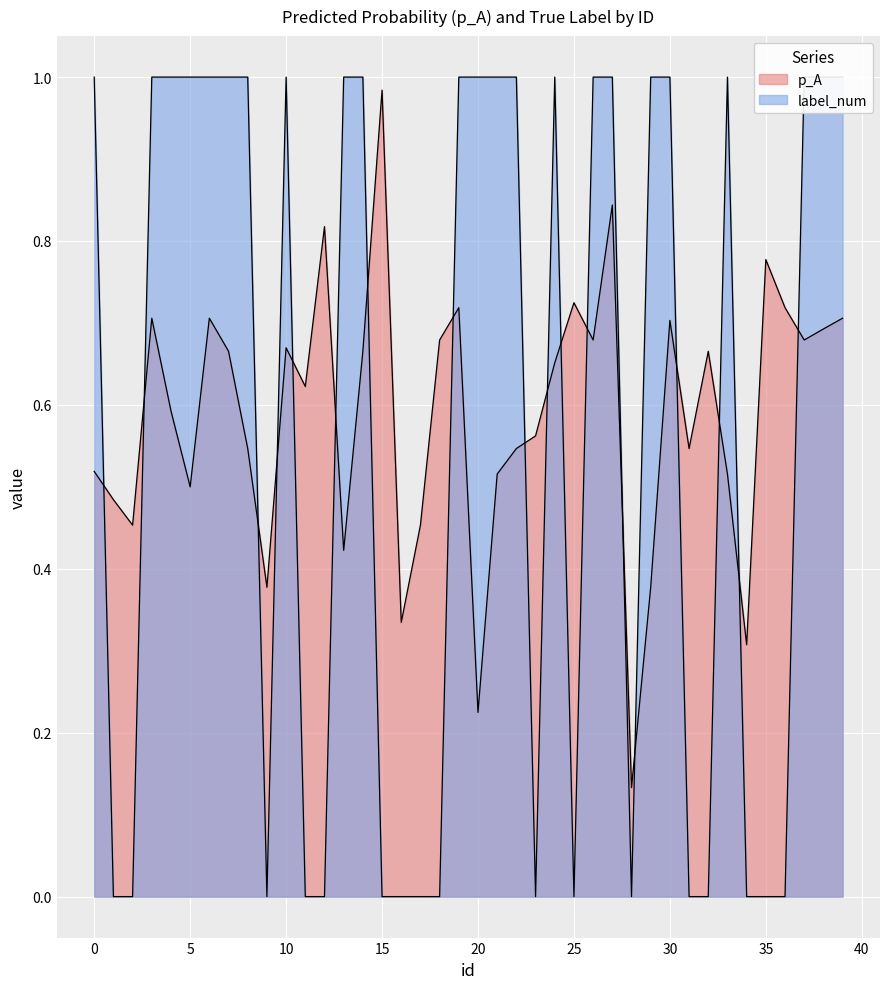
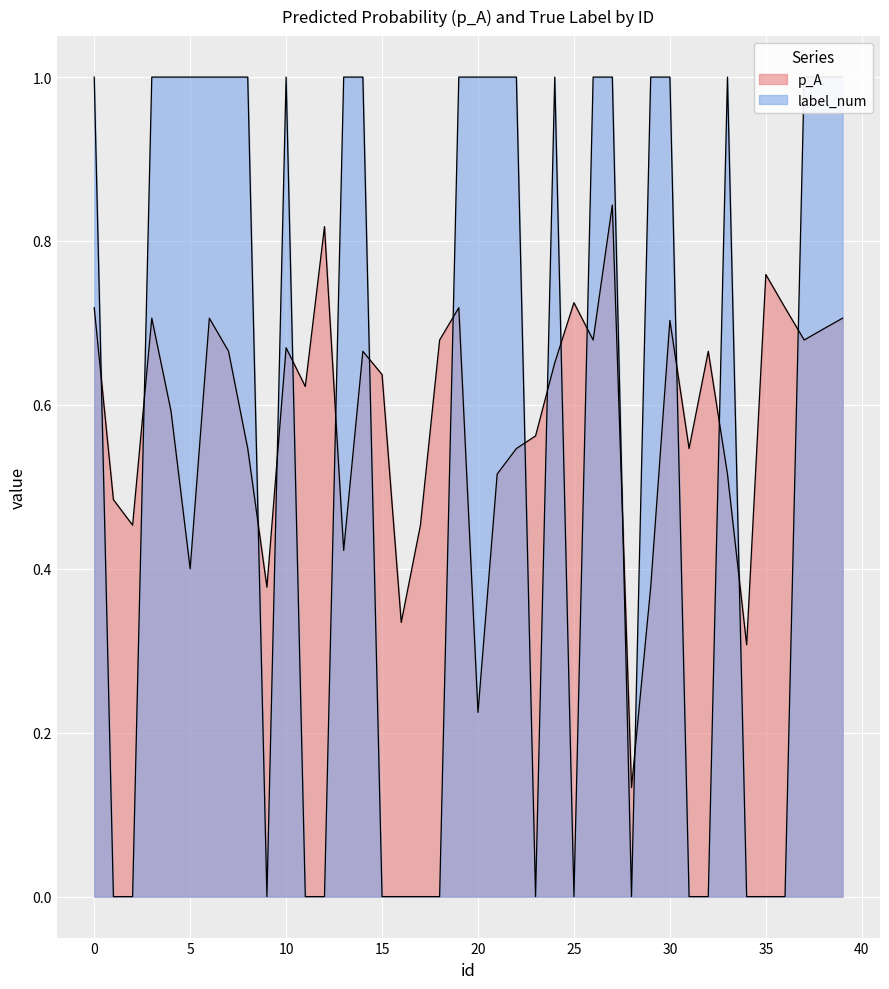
  {
    "p_A": {
-     "0": 0.52,
-     "5": 0.5,
+     "0": 0.72,
+     "5": 0.4,
      "10": 0.67,
-     "15": 0.98,
+     "15": 0.64,
      "20": 0.22,
      "25": 0.72,
      "30": 0.70,
-     "35": 0.78
+     "35": 0.76
    },
    "label_num": {
      "0": 1.00,
      "5": 1.00,
      "10": 1.00,
      "15": 0.00,
      "20": 1.00,
      "25": 0.00,
      "30": 1.00,
      "35": 0.00
    }
  }
